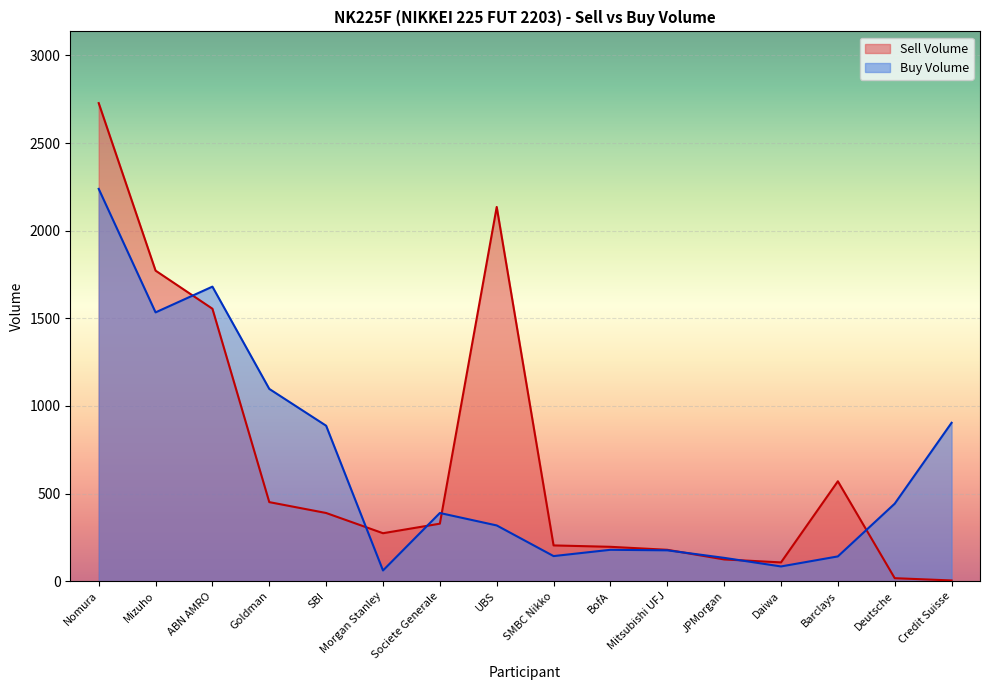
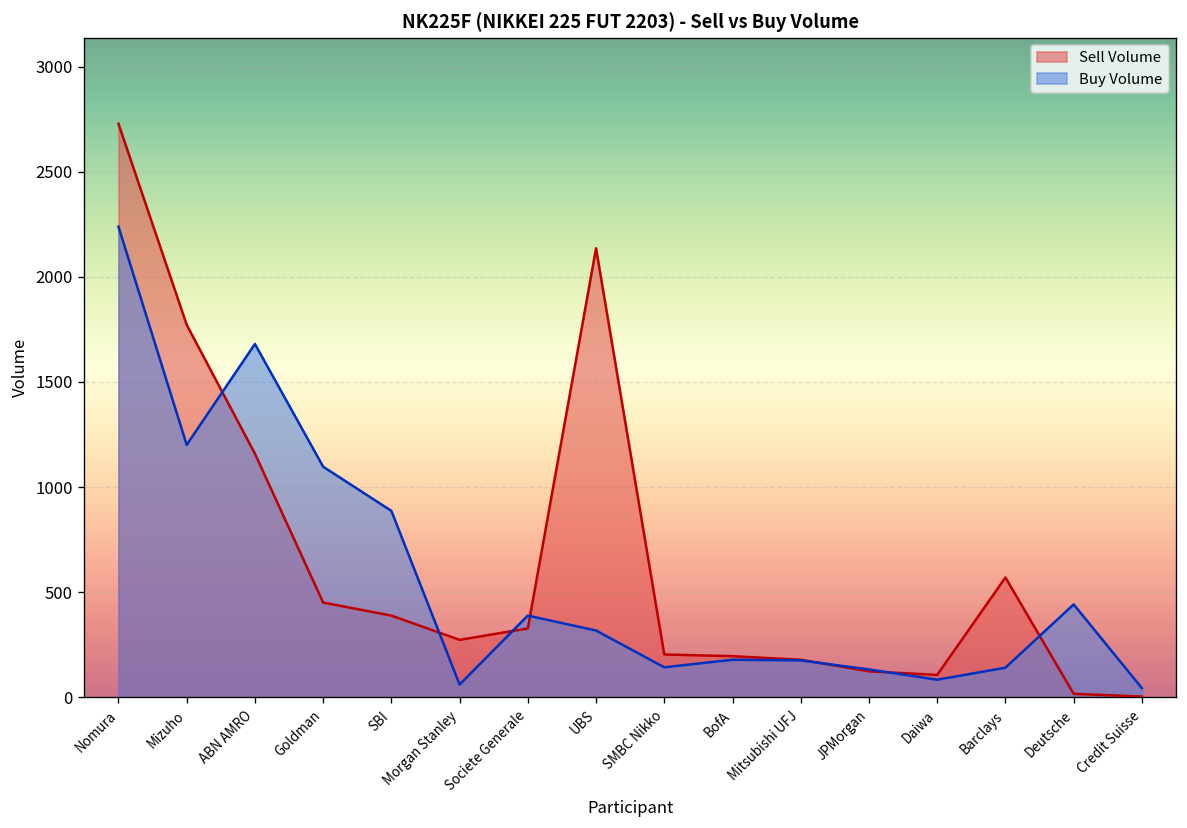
  {
    "Sell Volume": {
      "Nomura": 2730,
      "Mizuho": 1770,
-     "ABN AMRO": 1550,
+     "ABN AMRO": 1160,
      "Goldman": 450,
      "SBI": 390,
      "Morgan Stanley": 270,
      "Societe Generale": 330,
      "UBS": 2140,
      "SMBC Nikko": 200,
      "BofA": 200,
      "Daiwa": 110,
      "Barclays": 570,
      "Deutsche": 20,
      "Credit Suisse": 0
    },
    "Buy Volume": {
      "Nomura": 2240,
-     "Mizuho": 1530,
+     "Mizuho": 1200,
      "ABN AMRO": 1680,
      "Goldman": 1100,
      "SBI": 890,
      "Morgan Stanley": 60,
      "Societe Generale": 390,
      "UBS": 320,
      "SMBC Nikko": 140,
      "BofA": 180,
      "Daiwa": 80,
      "Barclays": 140,
      "Deutsche": 440,
-     "Credit Suisse": 900
+     "Credit Suisse": 40
    }
  }
